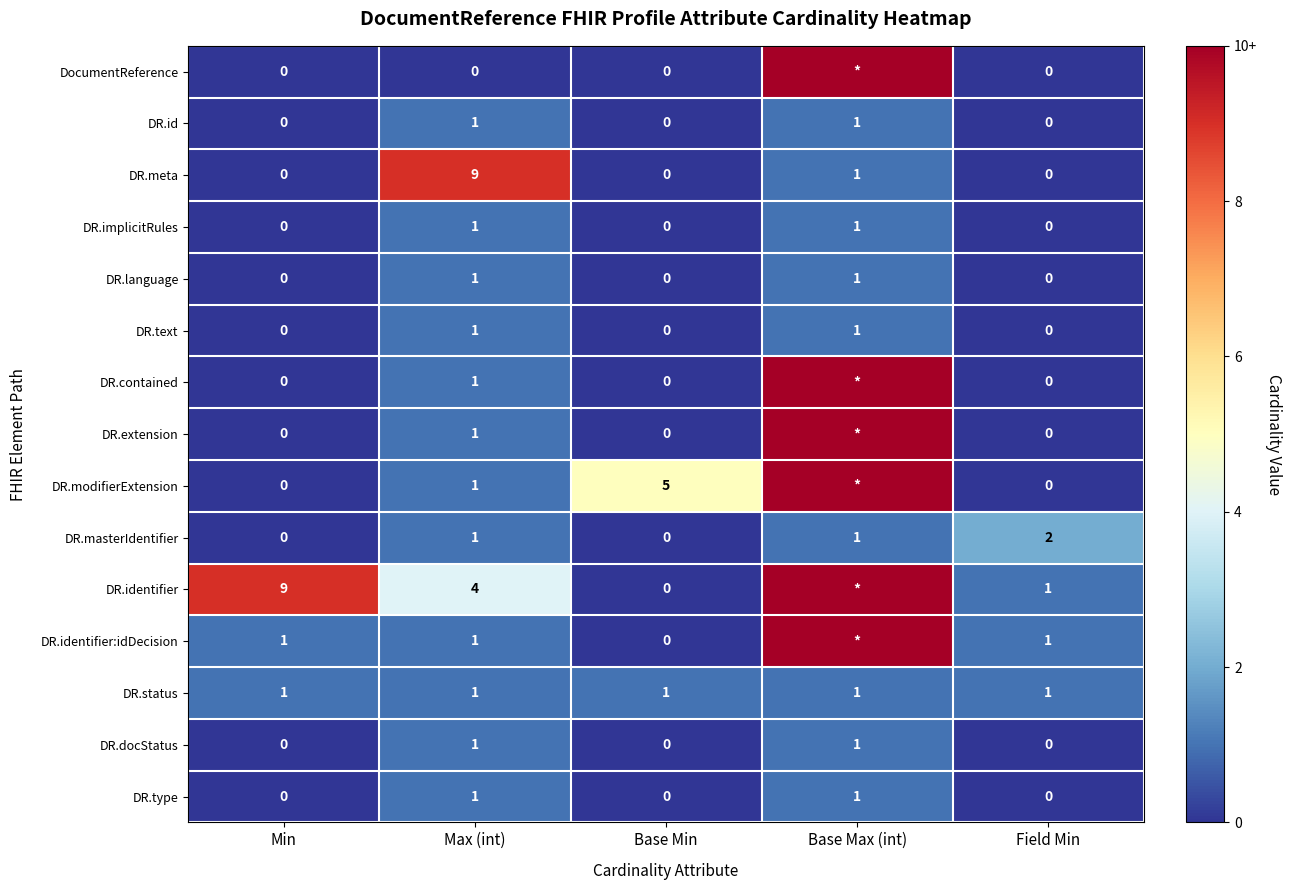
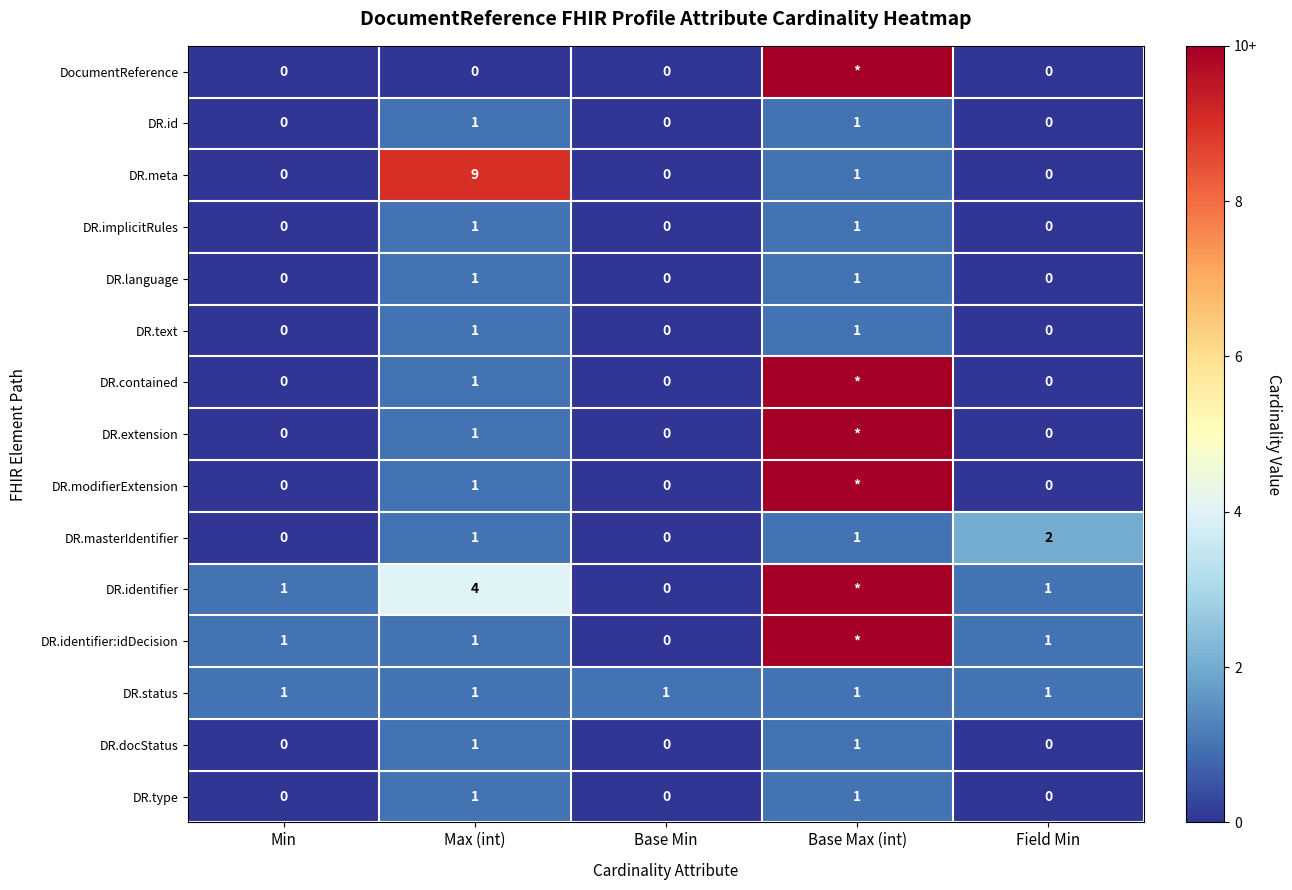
  {
    "DocumentReference": {
      "Min": 0,
      "Max (int)": 0,
      "Base Min": 0,
      "Field Min": 0
    },
    "DR.id": {
      "Min": 0,
      "Max (int)": 1,
      "Base Min": 0,
      "Base Max (int)": 1,
      "Field Min": 0
    },
    "DR.meta": {
      "Min": 0,
      "Max (int)": 9,
      "Base Min": 0,
      "Base Max (int)": 1,
      "Field Min": 0
    },
    "DR.implicitRules": {
      "Min": 0,
      "Max (int)": 1,
      "Base Min": 0,
      "Base Max (int)": 1,
      "Field Min": 0
    },
    "DR.language": {
      "Min": 0,
      "Max (int)": 1,
      "Base Min": 0,
      "Base Max (int)": 1,
      "Field Min": 0
    },
    "DR.text": {
      "Min": 0,
      "Max (int)": 1,
      "Base Min": 0,
      "Base Max (int)": 1,
      "Field Min": 0
    },
    "DR.contained": {
      "Min": 0,
      "Max (int)": 1,
      "Base Min": 0,
      "Field Min": 0
    },
    "DR.extension": {
      "Min": 0,
      "Max (int)": 1,
      "Base Min": 0,
      "Field Min": 0
    },
    "DR.modifierExtension": {
      "Min": 0,
      "Max (int)": 1,
-     "Base Min": 5,
+     "Base Min": 0,
      "Field Min": 0
    },
    "DR.masterIdentifier": {
      "Min": 0,
      "Max (int)": 1,
      "Base Min": 0,
      "Base Max (int)": 1,
      "Field Min": 2
    },
    "DR.identifier": {
-     "Min": 9,
+     "Min": 1,
      "Max (int)": 4,
      "Base Min": 0,
      "Field Min": 1
    },
    "DR.identifier:idDecision": {
      "Min": 1,
      "Max (int)": 1,
      "Base Min": 0,
      "Field Min": 1
    },
    "DR.status": {
      "Min": 1,
      "Max (int)": 1,
      "Base Min": 1,
      "Base Max (int)": 1,
      "Field Min": 1
    },
    "DR.docStatus": {
      "Min": 0,
      "Max (int)": 1,
      "Base Min": 0,
      "Base Max (int)": 1,
      "Field Min": 0
    },
    "DR.type": {
      "Min": 0,
      "Max (int)": 1,
      "Base Min": 0,
      "Base Max (int)": 1,
      "Field Min": 0
    }
  }
